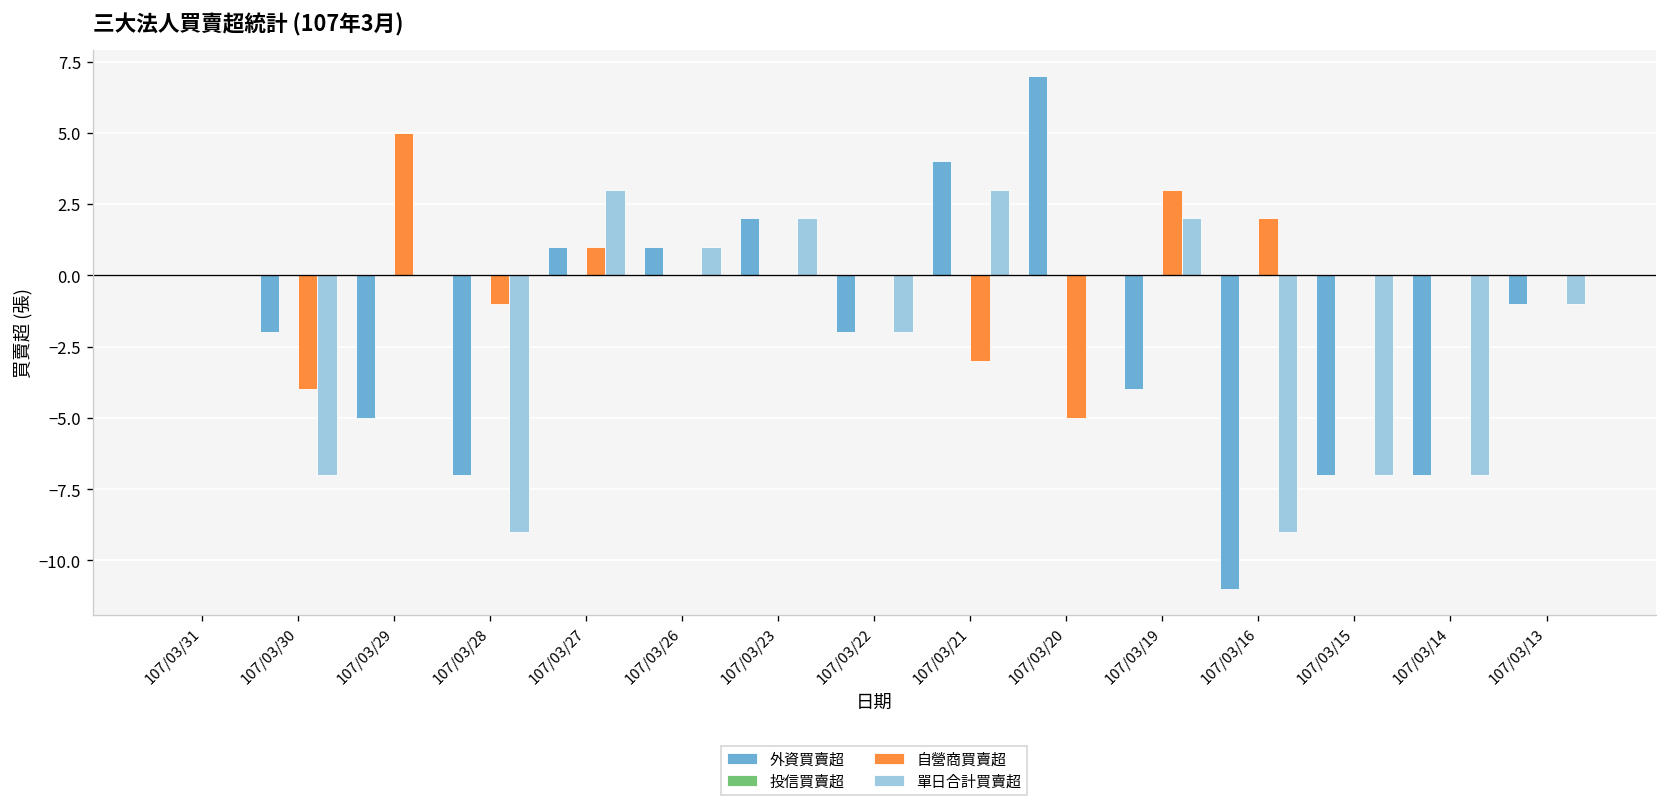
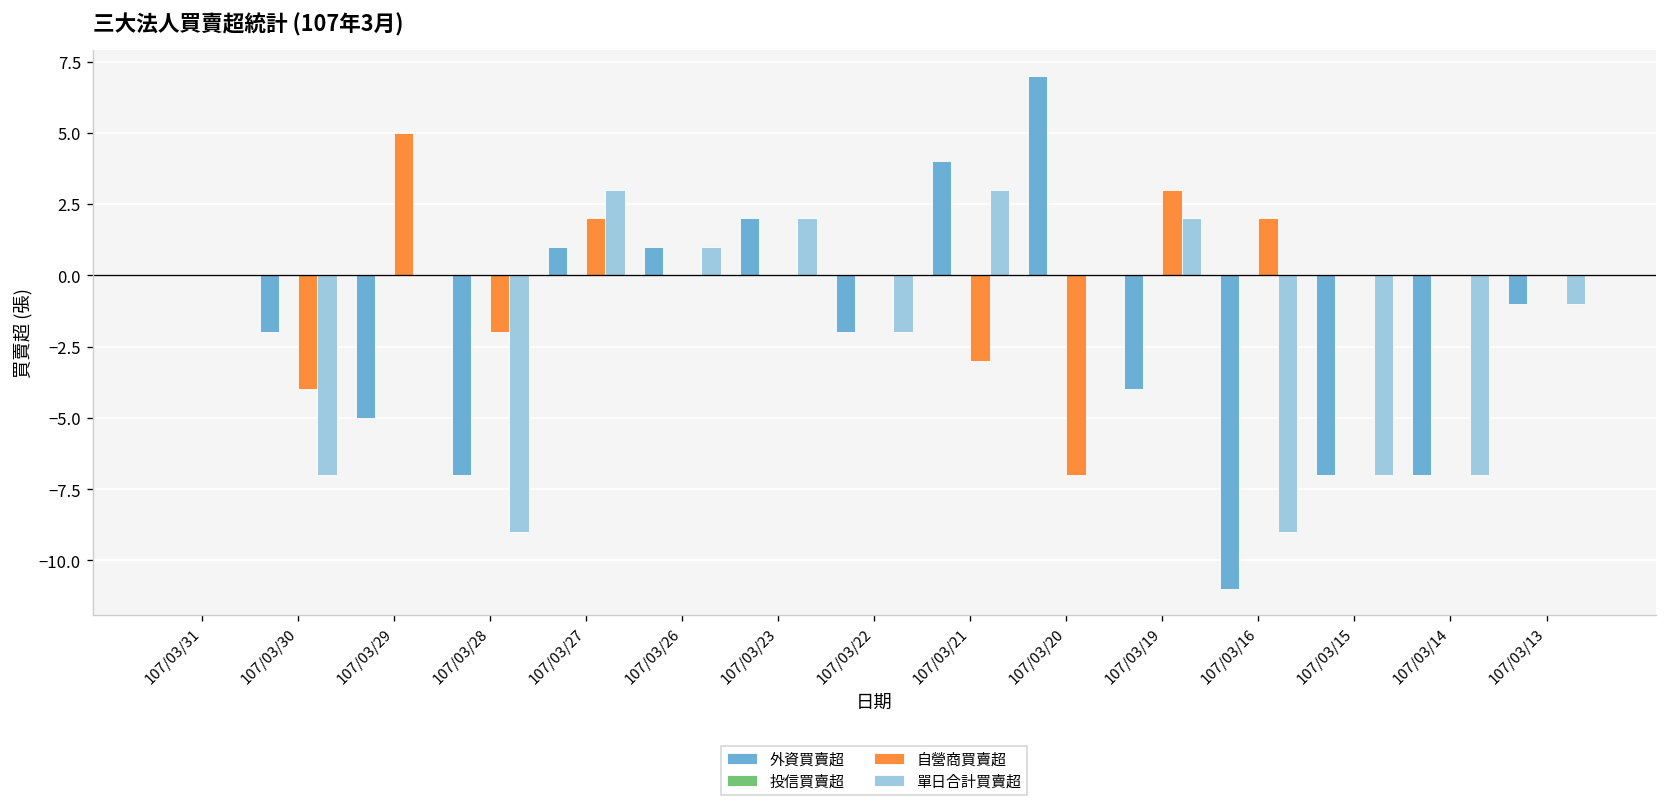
  {
    "投信買賣超": {
      "107/03/31": 0,
      "107/03/30": 0,
      "107/03/29": 0,
      "107/03/28": 0,
      "107/03/27": 0,
      "107/03/26": 0,
      "107/03/23": 0,
      "107/03/22": 0,
      "107/03/21": 0,
      "107/03/20": 0,
      "107/03/19": 0,
      "107/03/16": 0,
      "107/03/15": 0,
      "107/03/14": 0,
      "107/03/13": 0
    },
    "自營商買賣超": {
      "107/03/31": 0,
      "107/03/30": -4,
      "107/03/29": 5,
-     "107/03/28": -1,
-     "107/03/27": 1,
+     "107/03/28": -2,
+     "107/03/27": 2,
      "107/03/26": 0,
      "107/03/23": 0,
      "107/03/22": 0,
      "107/03/21": -3,
-     "107/03/20": -5,
+     "107/03/20": -7,
      "107/03/19": 3,
      "107/03/16": 2,
      "107/03/15": 0,
      "107/03/14": 0,
      "107/03/13": 0
    }
  }
